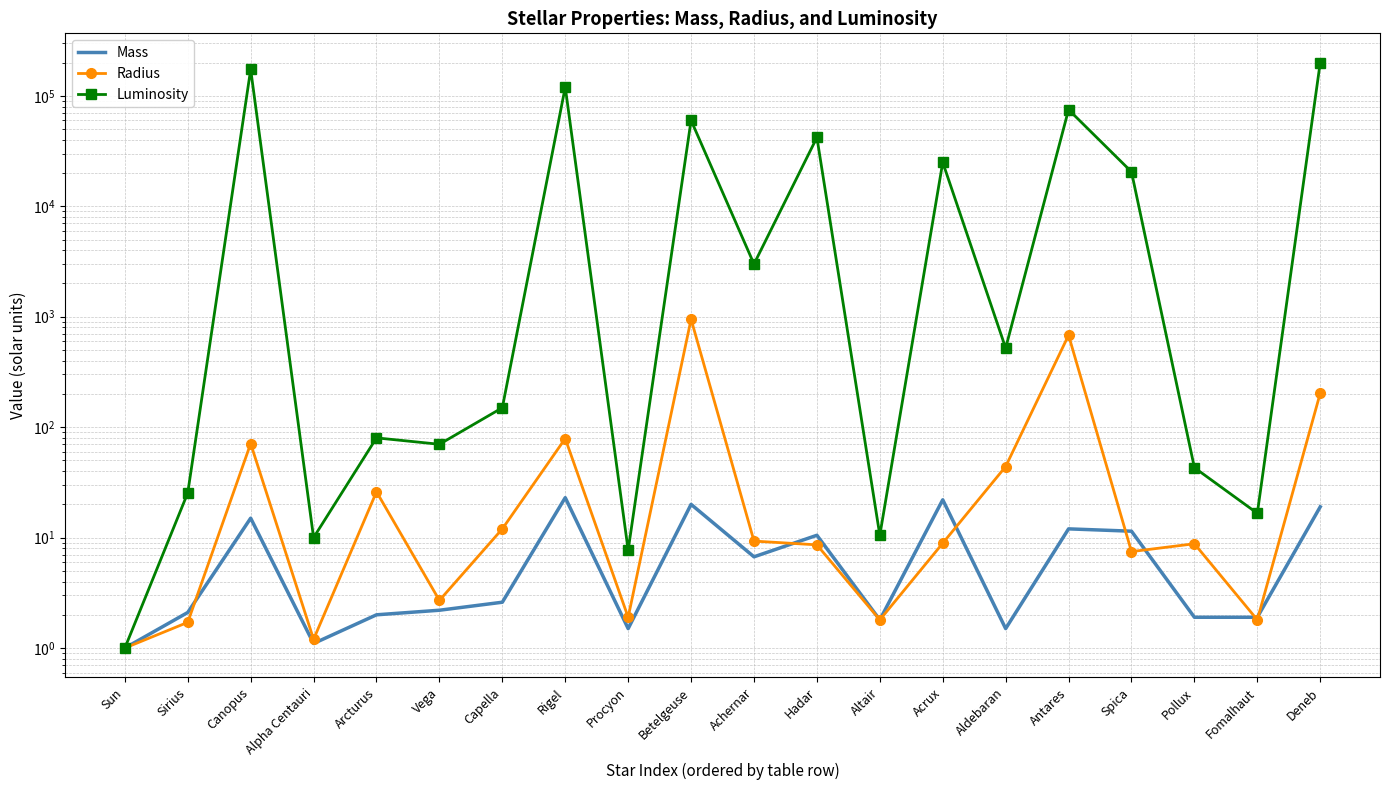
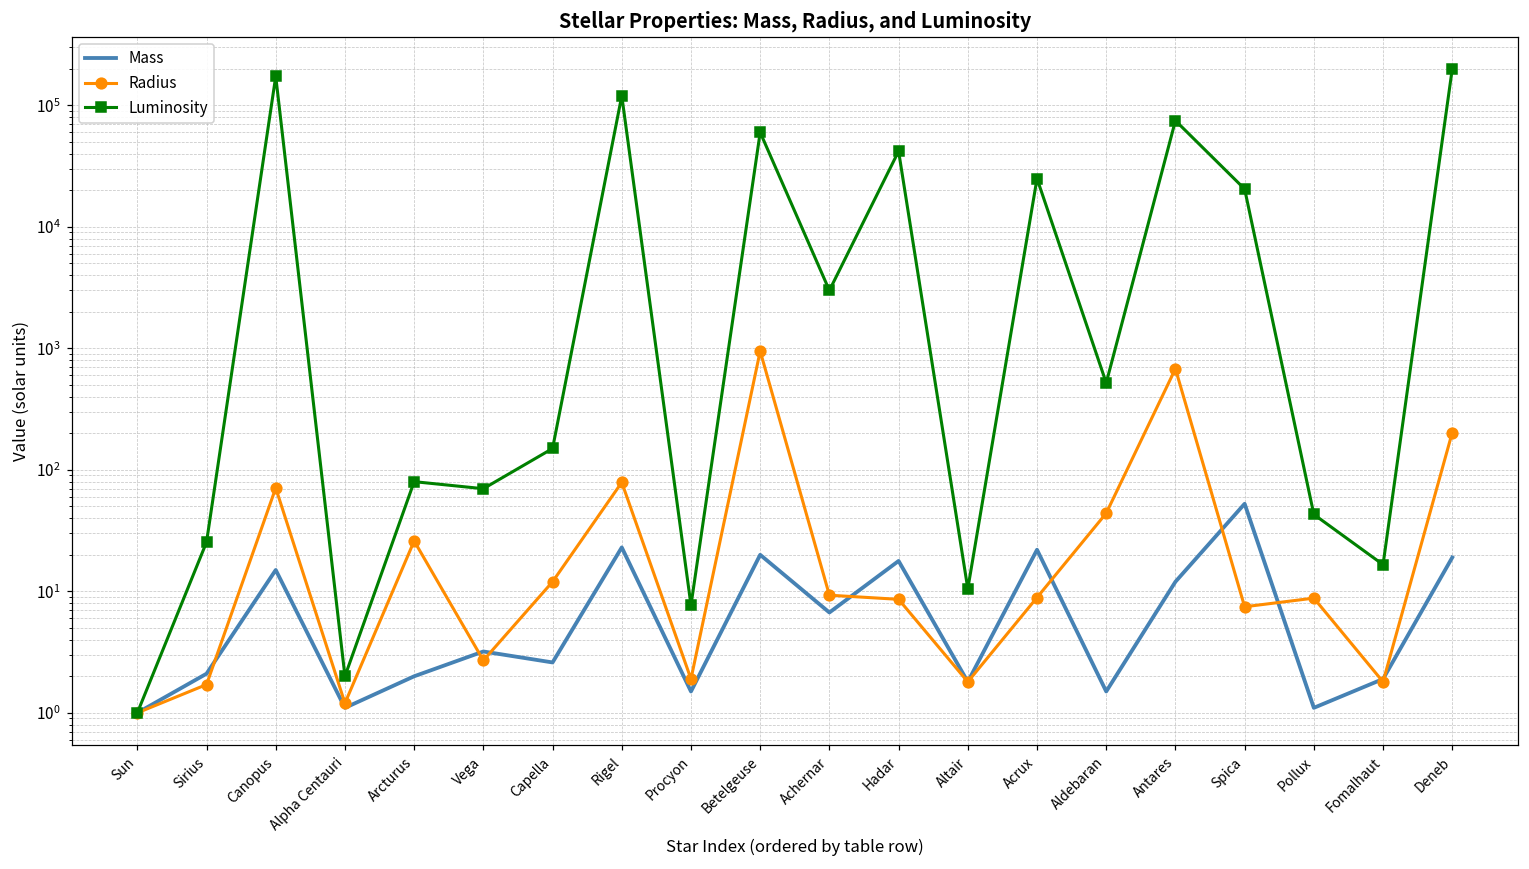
  {
    "Mass": {
      "Sirius": 2.1,
      "Canopus": 15,
      "Alpha Centauri": 1.1,
      "Arcturus": 2.0,
-     "Vega": 2.2,
+     "Vega": 3.2,
      "Capella": 2.6,
      "Rigel": 23,
      "Procyon": 1.5,
      "Betelgeuse": 20,
      "Achernar": 7,
-     "Hadar": 11,
+     "Hadar": 18,
      "Acrux": 22,
      "Aldebaran": 1.5,
      "Antares": 12,
-     "Spica": 11,
-     "Pollux": 1.9,
+     "Spica": 50,
+     "Pollux": 1.1,
      "Fomalhaut": 1.9,
      "Deneb": 19
    },
    "Radius": {
      "Sirius": 1.7,
      "Canopus": 70,
      "Alpha Centauri": 1.2,
      "Arcturus": 26,
      "Vega": 2.7,
      "Capella": 12,
      "Rigel": 80,
      "Procyon": 1.9,
      "Betelgeuse": 1000,
      "Achernar": 9,
      "Hadar": 9,
      "Acrux": 9,
      "Aldebaran": 44,
      "Antares": 700,
      "Spica": 7,
      "Pollux": 9,
      "Fomalhaut": 1.8,
      "Deneb": 200
    },
    "Luminosity": {
      "Sirius": 25,
      "Canopus": 170000,
-     "Alpha Centauri": 10,
+     "Alpha Centauri": 2,
      "Arcturus": 80,
      "Vega": 70,
      "Capella": 150,
      "Rigel": 120000,
      "Procyon": 8,
      "Betelgeuse": 60000,
      "Achernar": 3000,
      "Hadar": 42000,
      "Altair": 11,
      "Acrux": 25000,
      "Aldebaran": 500,
      "Antares": 80000,
      "Spica": 21000,
      "Pollux": 43,
      "Fomalhaut": 17,
      "Deneb": 200000
    }
  }
